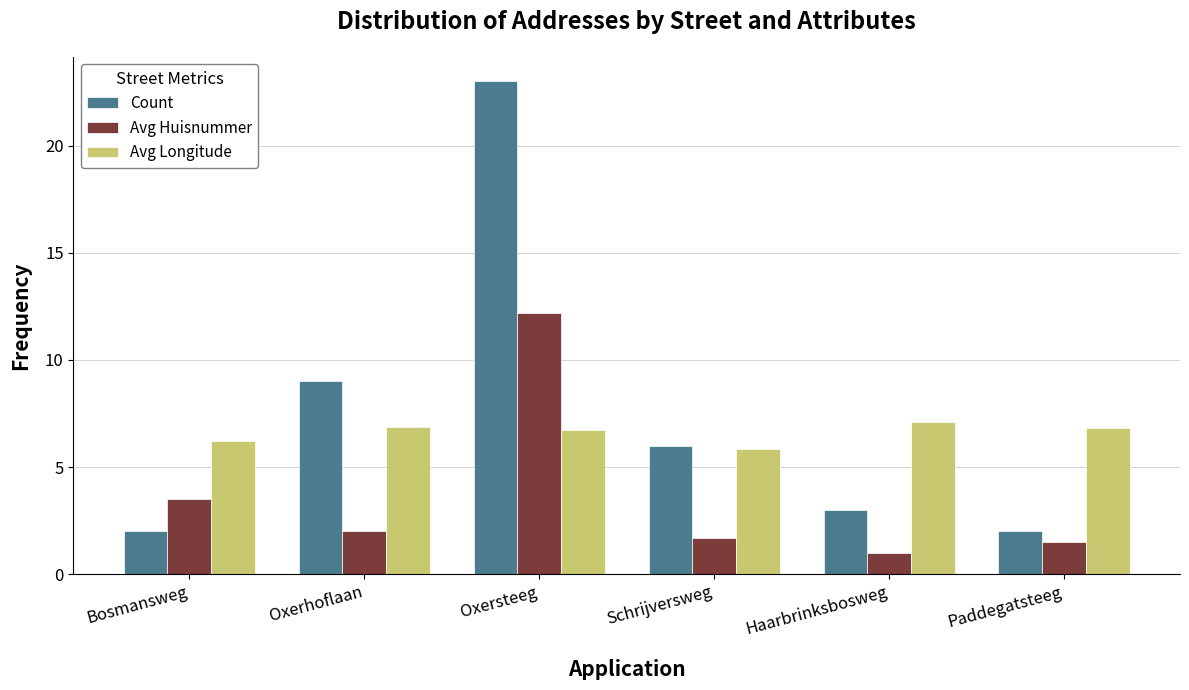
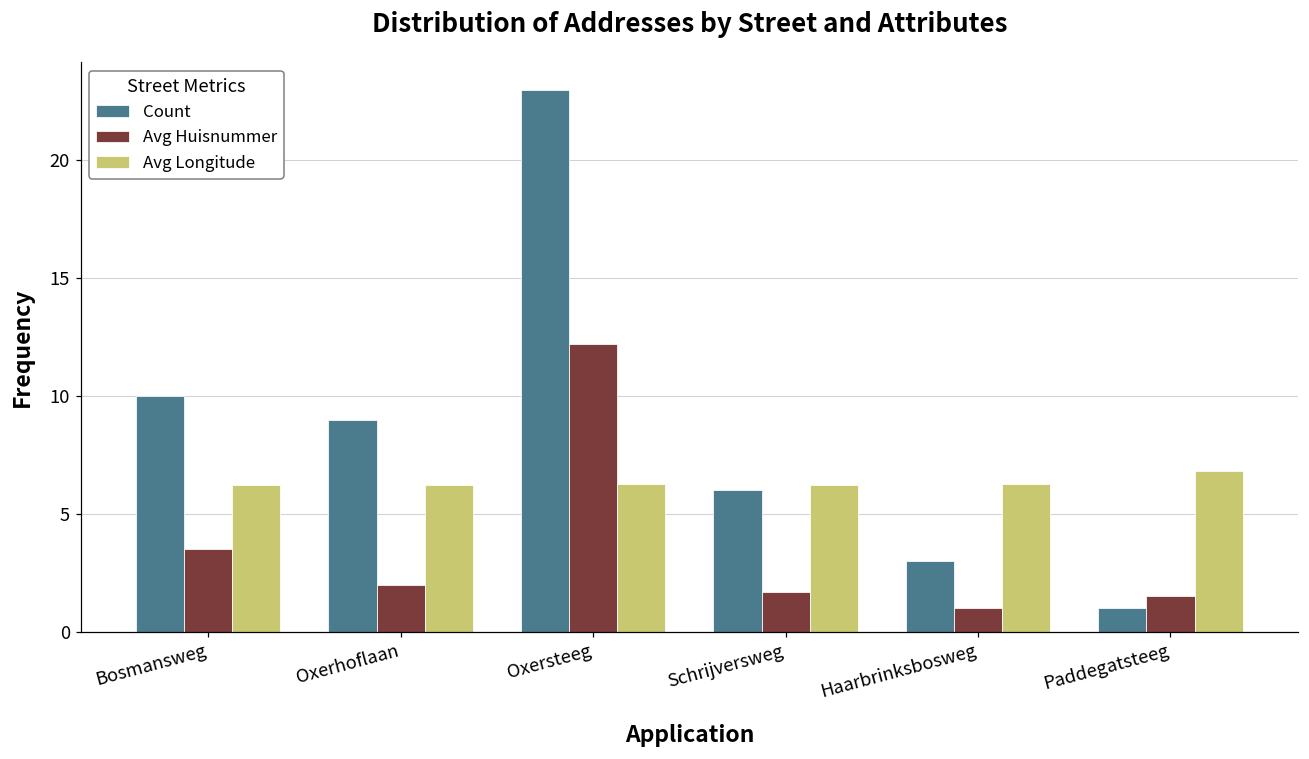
  {
    "Count": {
-     "Bosmansweg": 2,
+     "Bosmansweg": 10,
      "Oxerhoflaan": 9,
      "Oxersteeg": 23,
      "Schrijversweg": 6,
      "Haarbrinksbosweg": 3,
-     "Paddegatsteeg": 2
+     "Paddegatsteeg": 1
    },
    "Avg Huisnummer": {
      "Bosmansweg": 3.5,
      "Oxerhoflaan": 2.0,
      "Oxersteeg": 12.2,
      "Schrijversweg": 1.7,
      "Haarbrinksbosweg": 1.0,
      "Paddegatsteeg": 1.5
    },
    "Avg Longitude": {
      "Bosmansweg": 6.2,
-     "Oxerhoflaan": 6.9,
-     "Oxersteeg": 6.7,
-     "Schrijversweg": 5.8,
-     "Haarbrinksbosweg": 7.1,
+     "Oxerhoflaan": 6.2,
+     "Oxersteeg": 6.2,
+     "Schrijversweg": 6.2,
+     "Haarbrinksbosweg": 6.2,
      "Paddegatsteeg": 6.8
    }
  }
